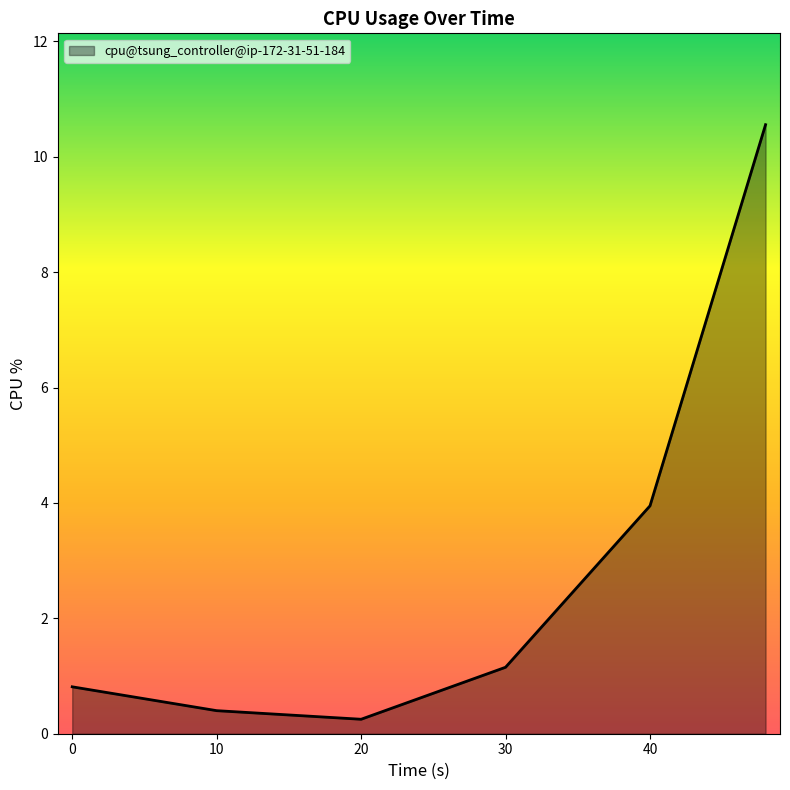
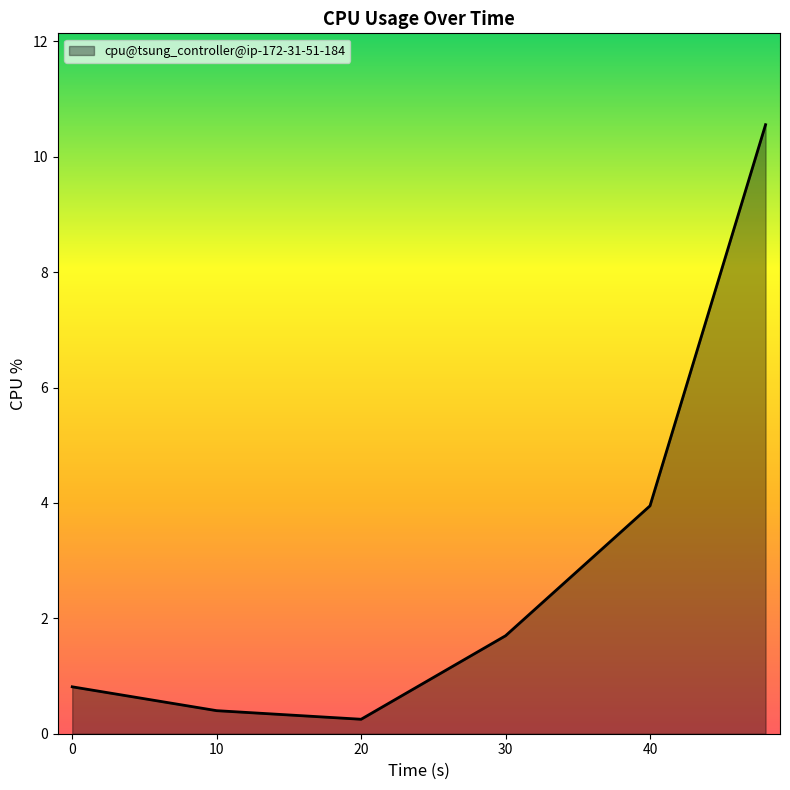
  {
    "0": 0.8,
    "10": 0.4,
    "20": 0.3,
-   "30": 1.2,
+   "30": 1.7,
    "40": 3.9
  }
